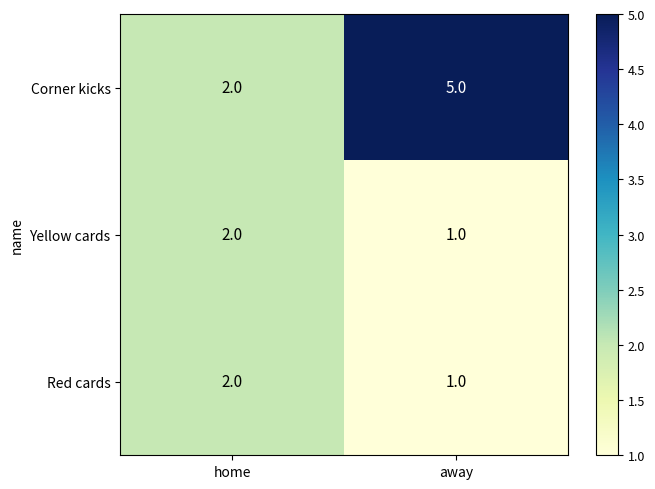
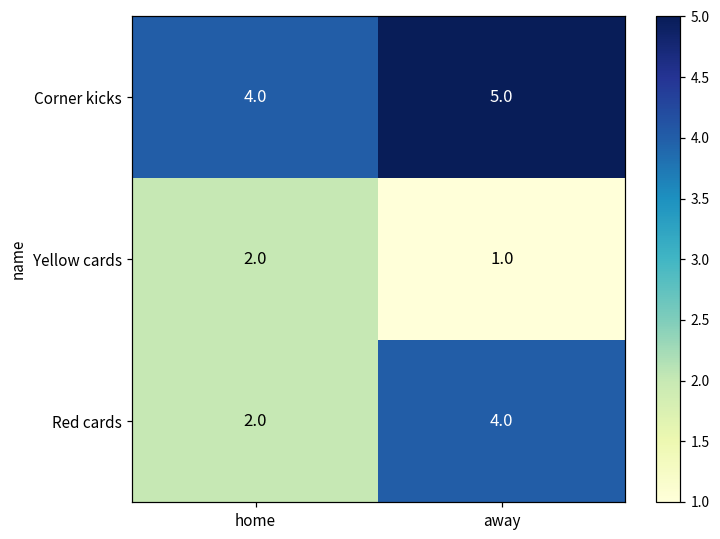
  {
    "Corner kicks": {
-     "home": 2.0,
+     "home": 4.0,
      "away": 5.0
    },
    "Yellow cards": {
      "home": 2.0,
      "away": 1.0
    },
    "Red cards": {
      "home": 2.0,
-     "away": 1.0
+     "away": 4.0
    }
  }
